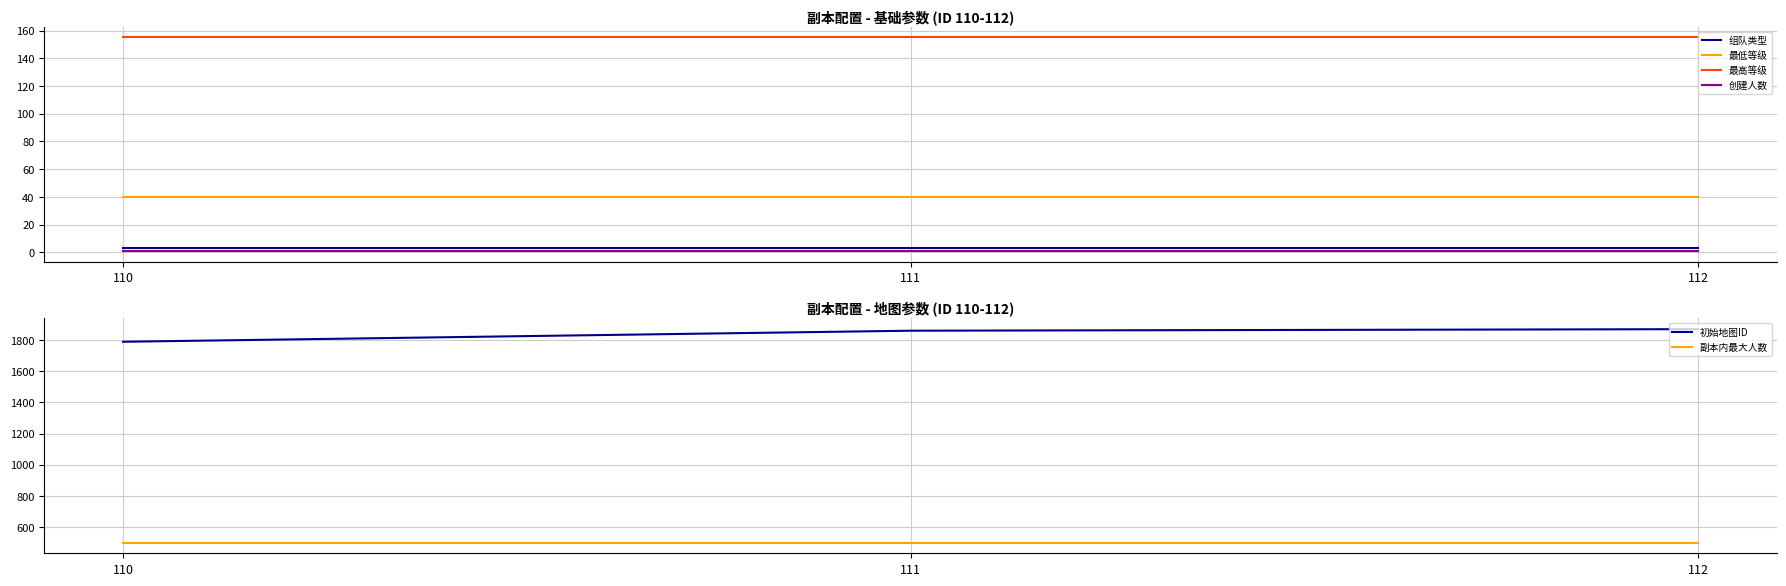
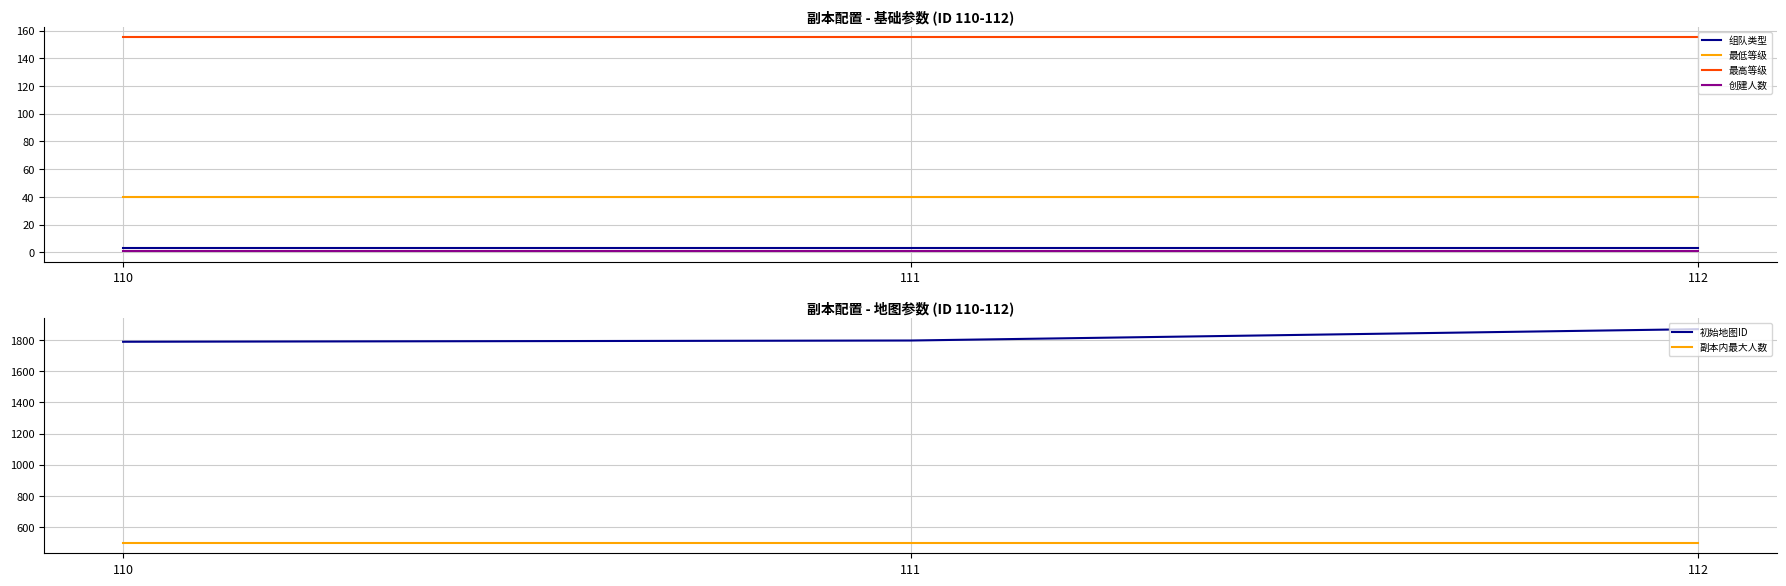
  {
    "副本配置 - 基础参数 (ID 110-112)": {
      "组队类型": {
        "110": 3,
        "111": 3,
        "112": 3
      },
      "最低等级": {
        "110": 40,
        "111": 40,
        "112": 40
      },
      "最高等级": {
        "110": 155,
        "111": 155
      },
      "创建人数": {
        "110": 1,
        "111": 1,
        "112": 1
      }
    },
    "副本配置 - 地图参数 (ID 110-112)": {
      "初始地图ID": {
        "110": 1790,
-       "111": 1860
+       "111": 1800
      },
      "副本内最大人数": {
        "110": 500,
        "111": 500,
        "112": 500
      }
    }
  }
